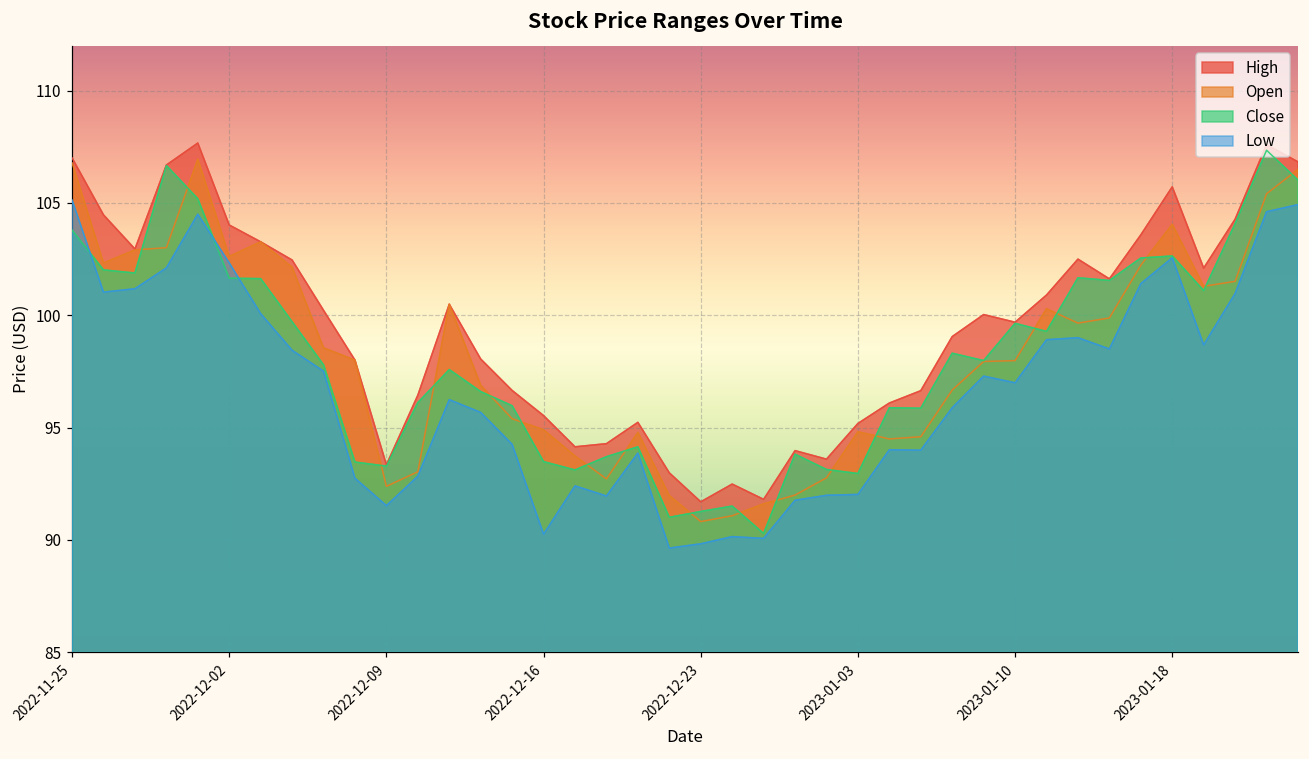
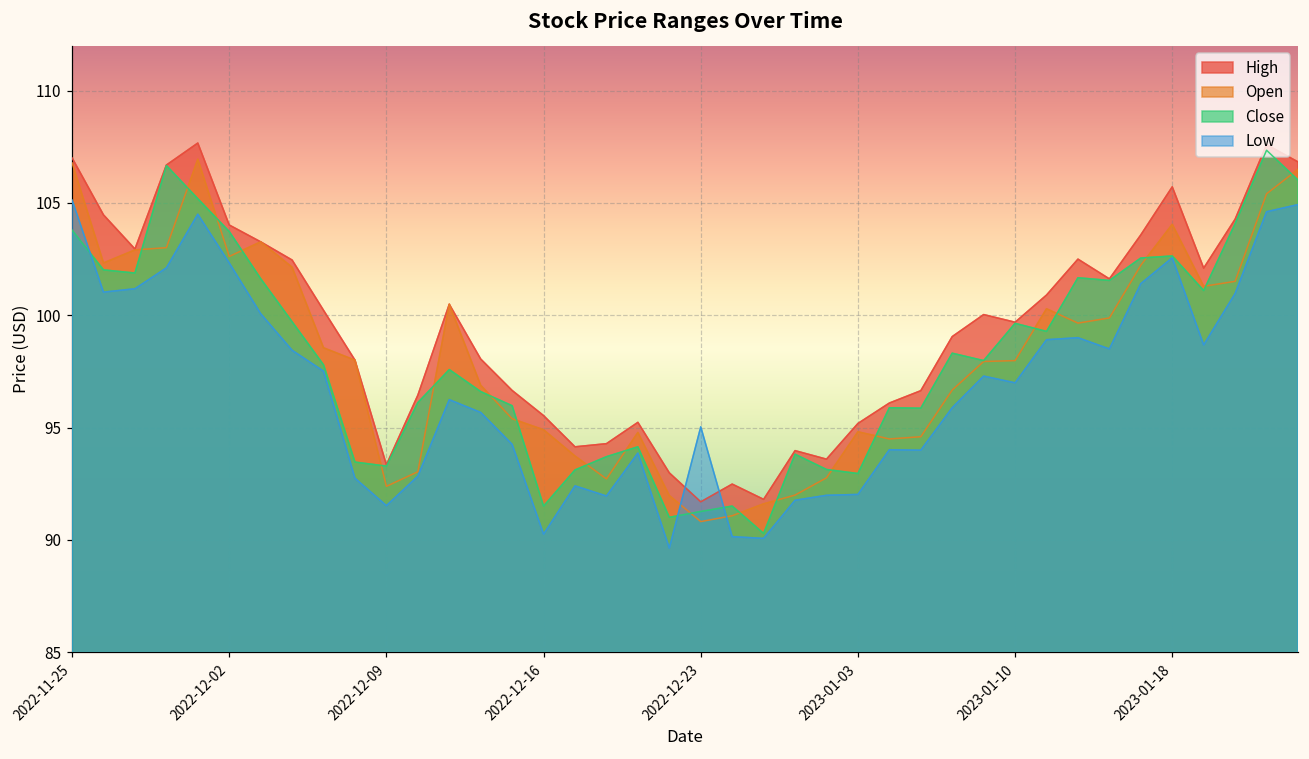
  {
    "Close": {
      "2022-11-25": 103.8,
-     "2022-12-02": 101.7,
-     "2022-12-16": 93.5,
+     "2022-12-02": 103.7,
+     "2022-12-16": 91.5,
      "2022-12-23": 91.3,
      "2023-01-03": 93.0
    },
    "Low": {
      "2022-11-25": 105.1,
      "2022-12-02": 102.3,
      "2022-12-09": 91.5,
      "2022-12-16": 90.3,
-     "2022-12-23": 89.8,
+     "2022-12-23": 95.0,
      "2023-01-03": 92.0,
      "2023-01-10": 97.0
    }
  }
